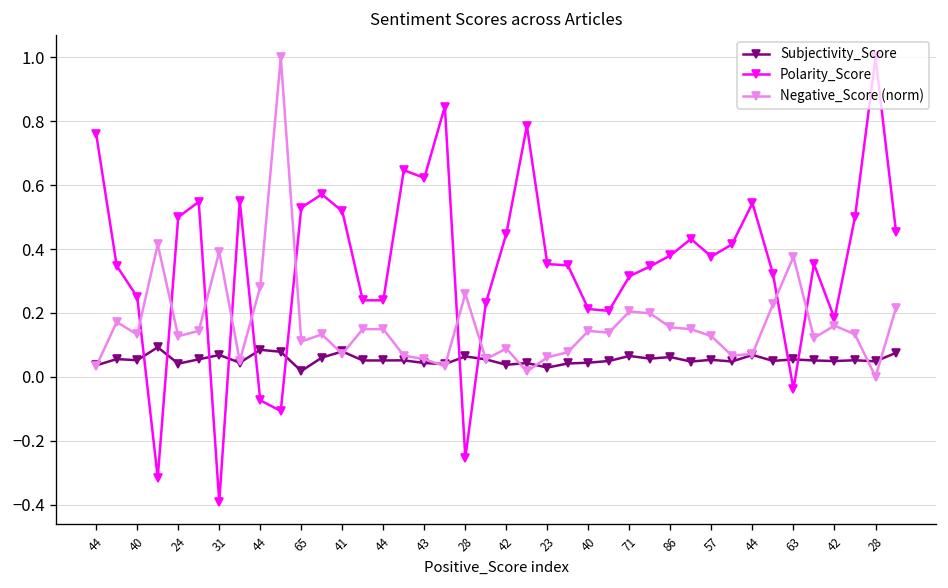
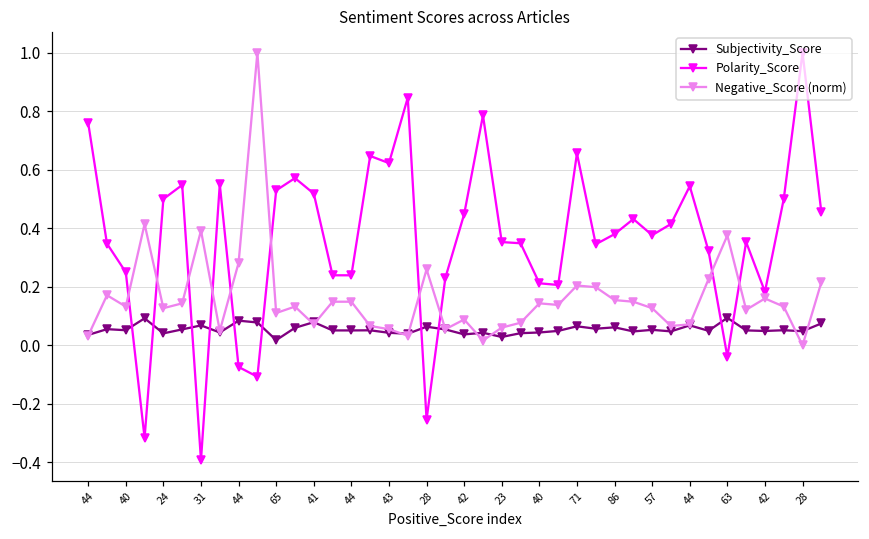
  {
    "Subjectivity_Score": {
      "24": 0.04,
      "65": 0.02,
      "43": 0.04,
      "71": 0.07,
      "86": 0.06,
      "57": 0.05,
-     "63": 0.05
+     "63": 0.09
    },
    "Polarity_Score": {
      "24": 0.50,
      "65": 0.53,
      "41": 0.52,
      "43": 0.62,
-     "71": 0.31,
+     "71": 0.66,
      "86": 0.38,
      "57": 0.38,
      "63": -0.04
    },
    "Negative_Score (norm)": {
      "24": 0.13,
      "65": 0.11,
      "43": 0.06,
      "71": 0.20,
      "86": 0.15,
      "57": 0.13,
      "63": 0.38
    }
  }
